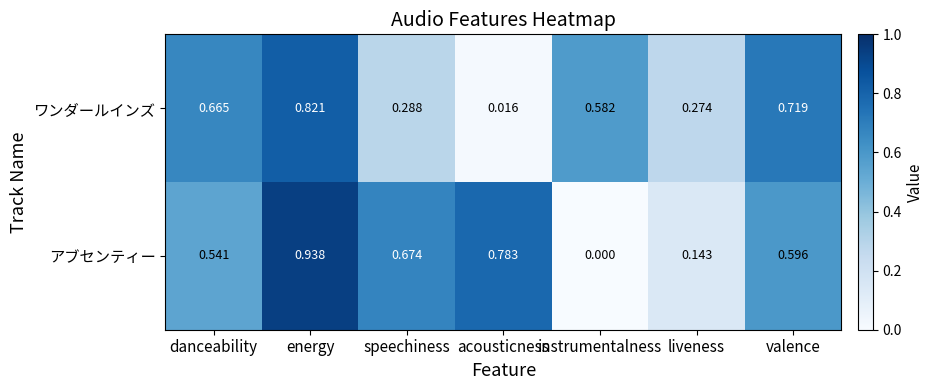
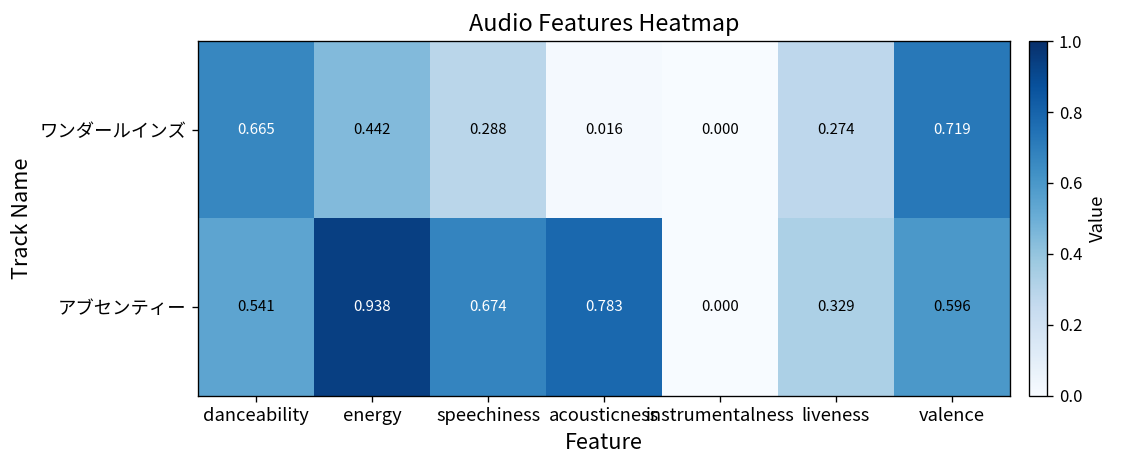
  {
    "ワンダールインズ": {
      "danceability": 0.665,
-     "energy": 0.821,
+     "energy": 0.442,
      "speechiness": 0.288,
      "acousticness": 0.016,
-     "instrumentalness": 0.582,
+     "instrumentalness": 0.000,
      "liveness": 0.274,
      "valence": 0.719
    },
    "アブセンティー": {
      "danceability": 0.541,
      "energy": 0.938,
      "speechiness": 0.674,
      "acousticness": 0.783,
      "instrumentalness": 0.000,
-     "liveness": 0.143,
+     "liveness": 0.329,
      "valence": 0.596
    }
  }
